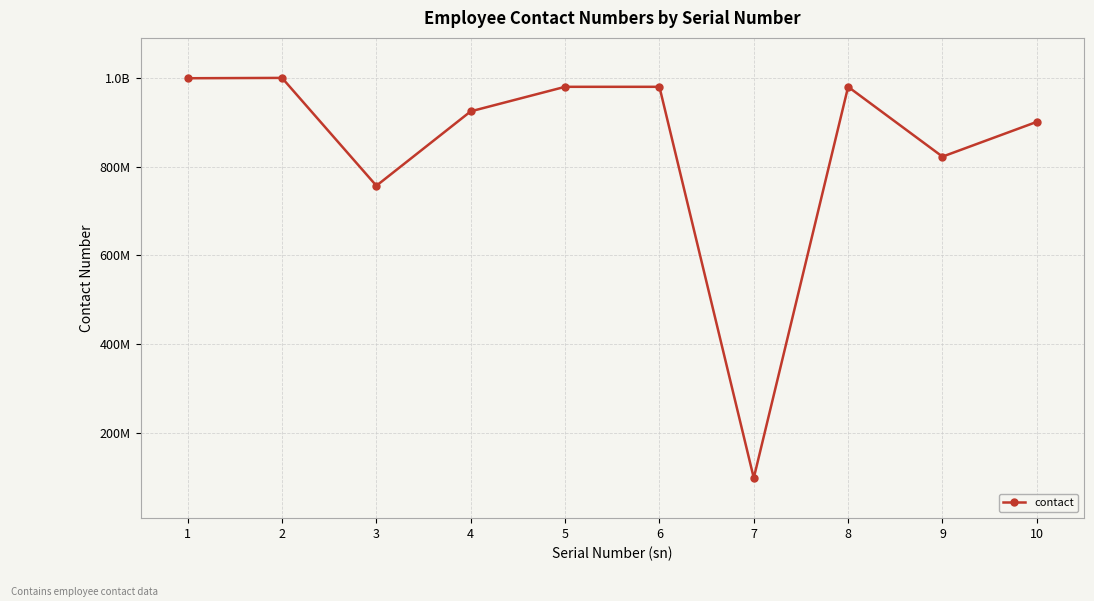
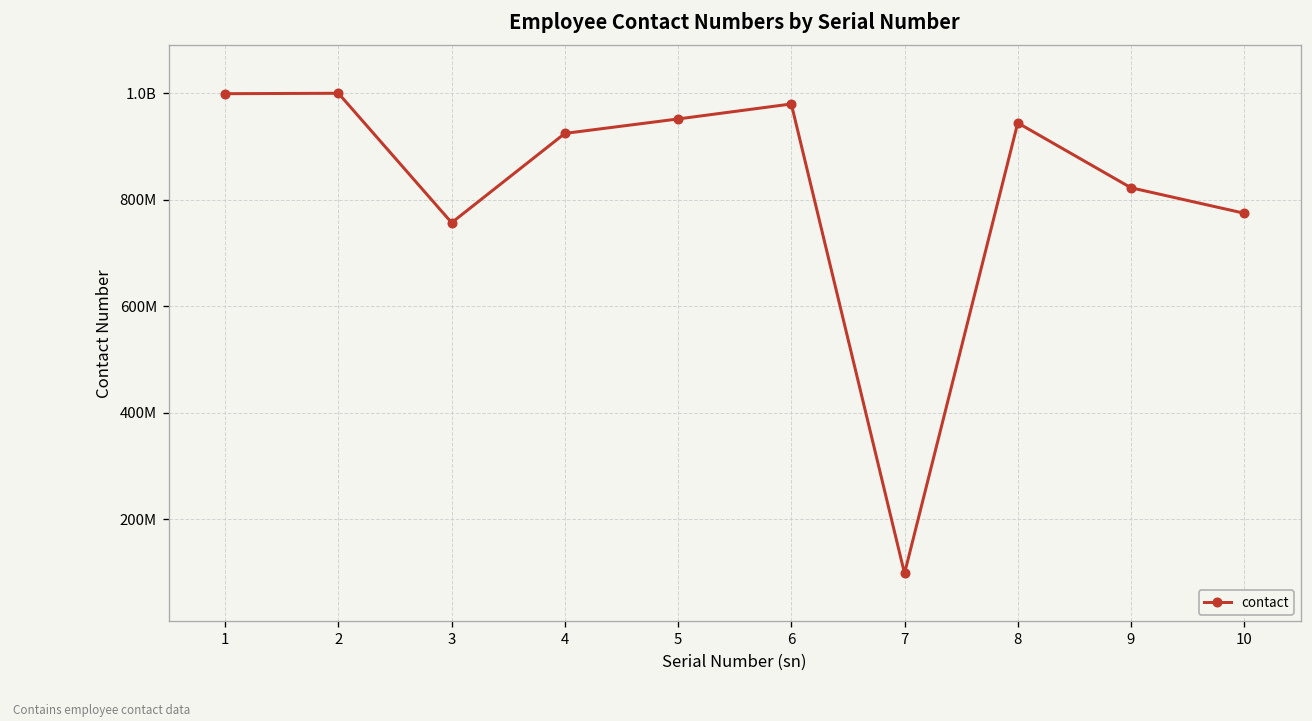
  {
    "1": 1000000000,
    "2": 1000000000,
    "3": 760000000,
    "4": 920000000,
-   "5": 980000000,
+   "5": 950000000,
    "6": 980000000,
    "7": 100000000,
-   "8": 980000000,
+   "8": 940000000,
    "9": 820000000,
-   "10": 900000000
+   "10": 770000000
  }
